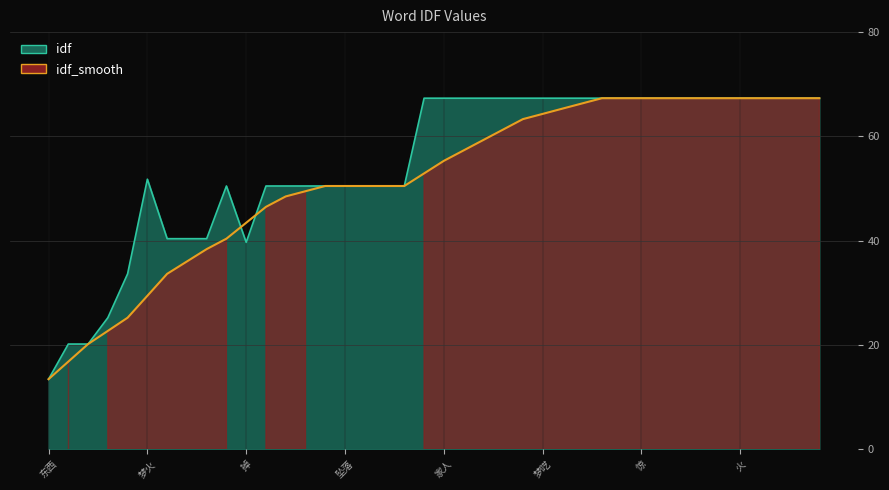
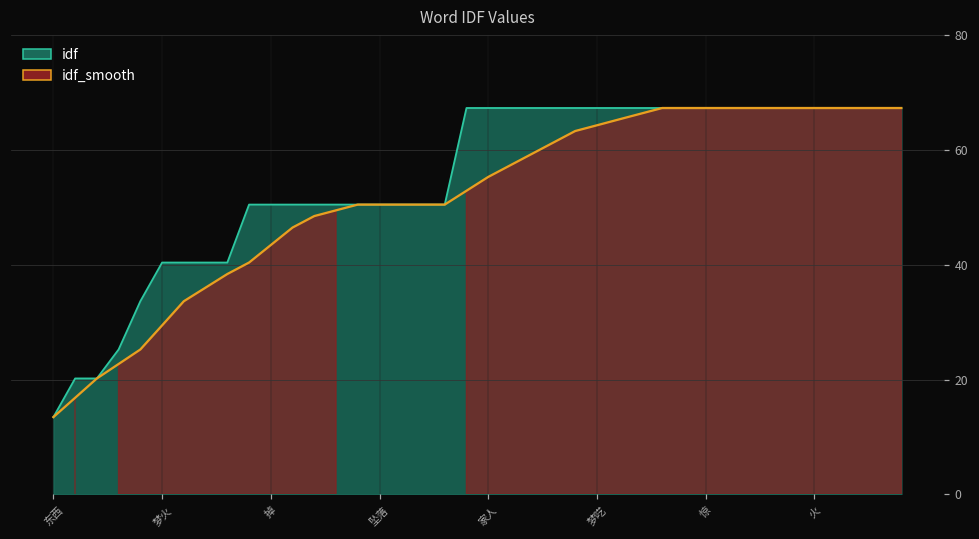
  {
    "idf": {
-     "梦火": 52,
-     "掉": 40,
+     "梦火": 40,
+     "掉": 51,
      "家人": 67,
      "梦呓": 67
    }
  }
